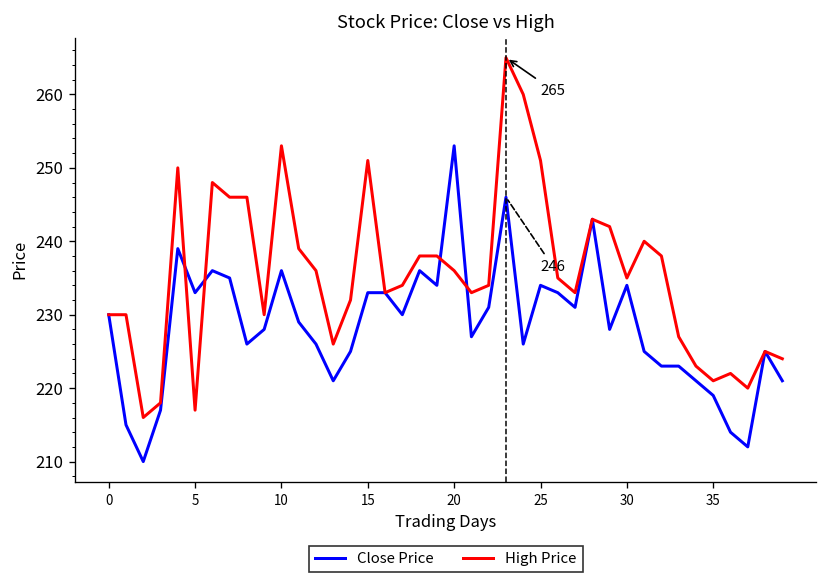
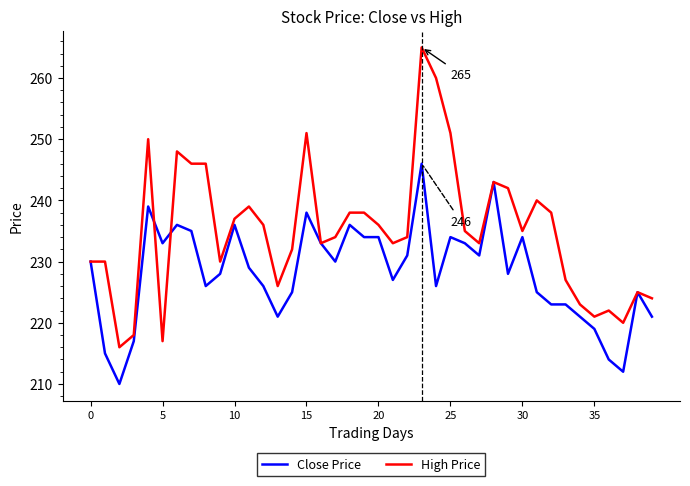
  {
    "Close Price": {
      "5": 233,
      "10": 236,
-     "15": 233,
-     "20": 253,
+     "15": 238,
+     "20": 234,
      "25": 234,
      "30": 234,
      "35": 219
    },
    "High Price": {
      "5": 217,
-     "10": 253,
+     "10": 237,
      "15": 251,
      "20": 236,
      "25": 251,
      "30": 235,
      "35": 221
    }
  }
